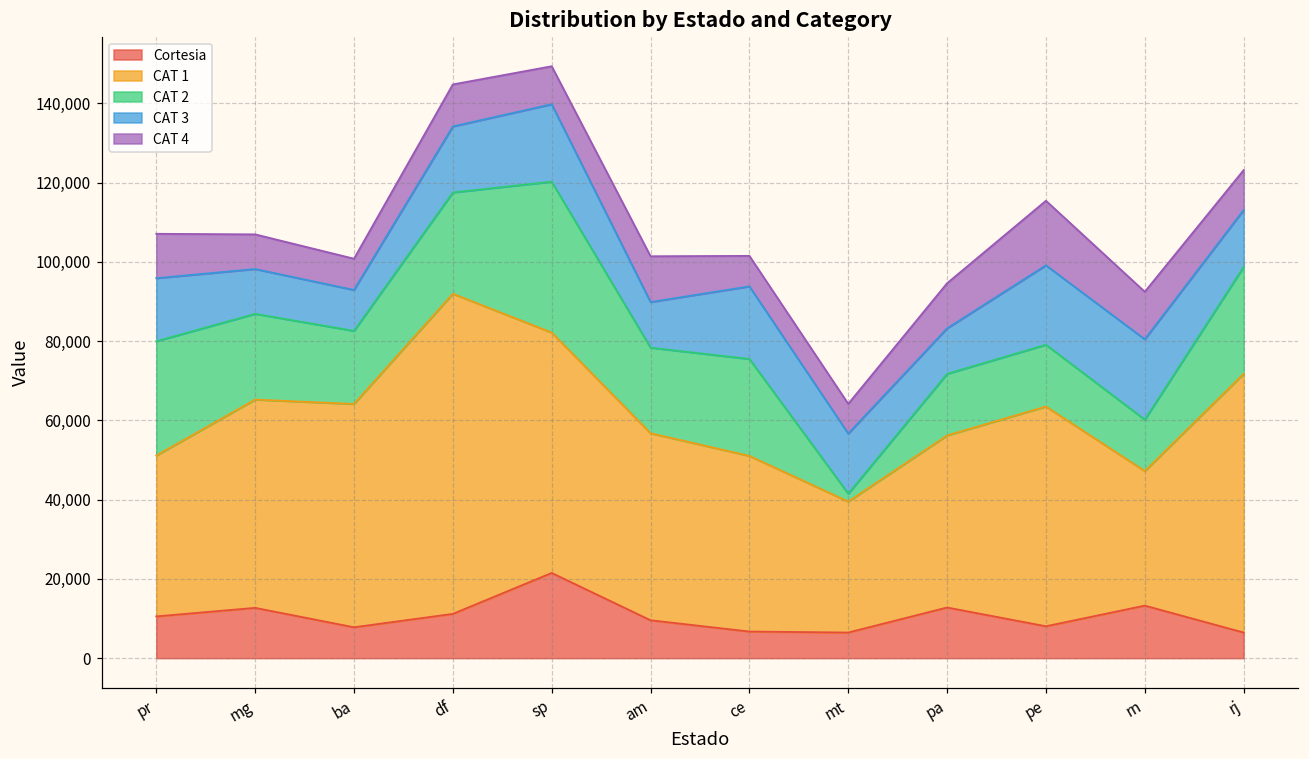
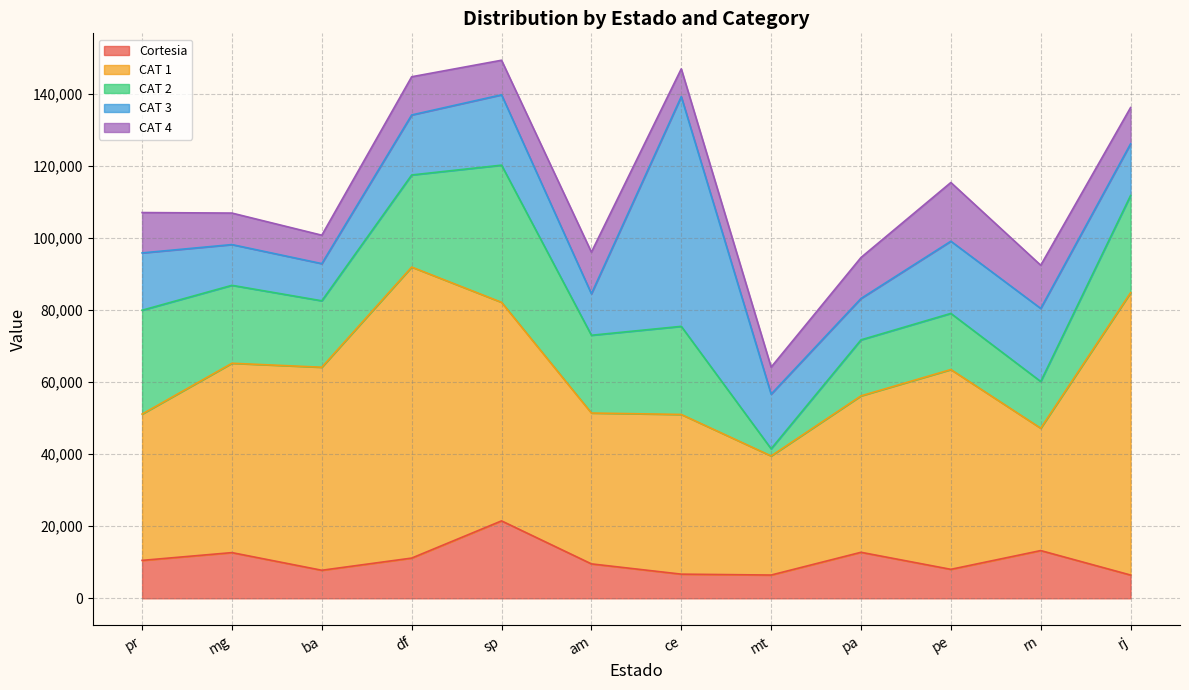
  {
    "Cortesia": {
      "pr": "11,000",
      "mg": "13,000",
      "ba": "8,000",
      "df": "11,000",
      "sp": "21,000",
      "am": "10,000",
      "ce": "7,000",
      "mt": "6,000",
      "pa": "13,000",
      "pe": "8,000",
      "rn": "13,000",
      "rj": "6,000"
    },
    "CAT 1": {
      "pr": "41,000",
      "mg": "53,000",
      "ba": "56,000",
      "df": "81,000",
      "sp": "61,000",
-     "am": "47,000",
+     "am": "42,000",
      "ce": "44,000",
      "mt": "33,000",
      "pa": "43,000",
      "pe": "55,000",
      "rn": "34,000",
-     "rj": "65,000"
+     "rj": "78,000"
    },
    "CAT 2": {
      "pr": "29,000",
      "mg": "22,000",
      "ba": "18,000",
      "df": "26,000",
      "sp": "38,000",
      "am": "22,000",
      "ce": "24,000",
      "mt": "2,000",
      "pa": "16,000",
      "pe": "16,000",
      "rn": "13,000",
      "rj": "27,000"
    },
    "CAT 3": {
      "pr": "16,000",
      "mg": "11,000",
      "ba": "10,000",
      "df": "17,000",
      "sp": "20,000",
      "am": "12,000",
-     "ce": "18,000",
+     "ce": "64,000",
      "mt": "15,000",
      "pa": "11,000",
      "pe": "20,000",
      "rn": "20,000",
      "rj": "14,000"
    },
    "CAT 4": {
      "pr": "11,000",
      "mg": "9,000",
      "ba": "8,000",
      "df": "11,000",
      "sp": "10,000",
      "am": "12,000",
      "ce": "8,000",
      "mt": "7,000",
      "pa": "11,000",
      "pe": "16,000",
      "rn": "12,000",
      "rj": "10,000"
    }
  }
